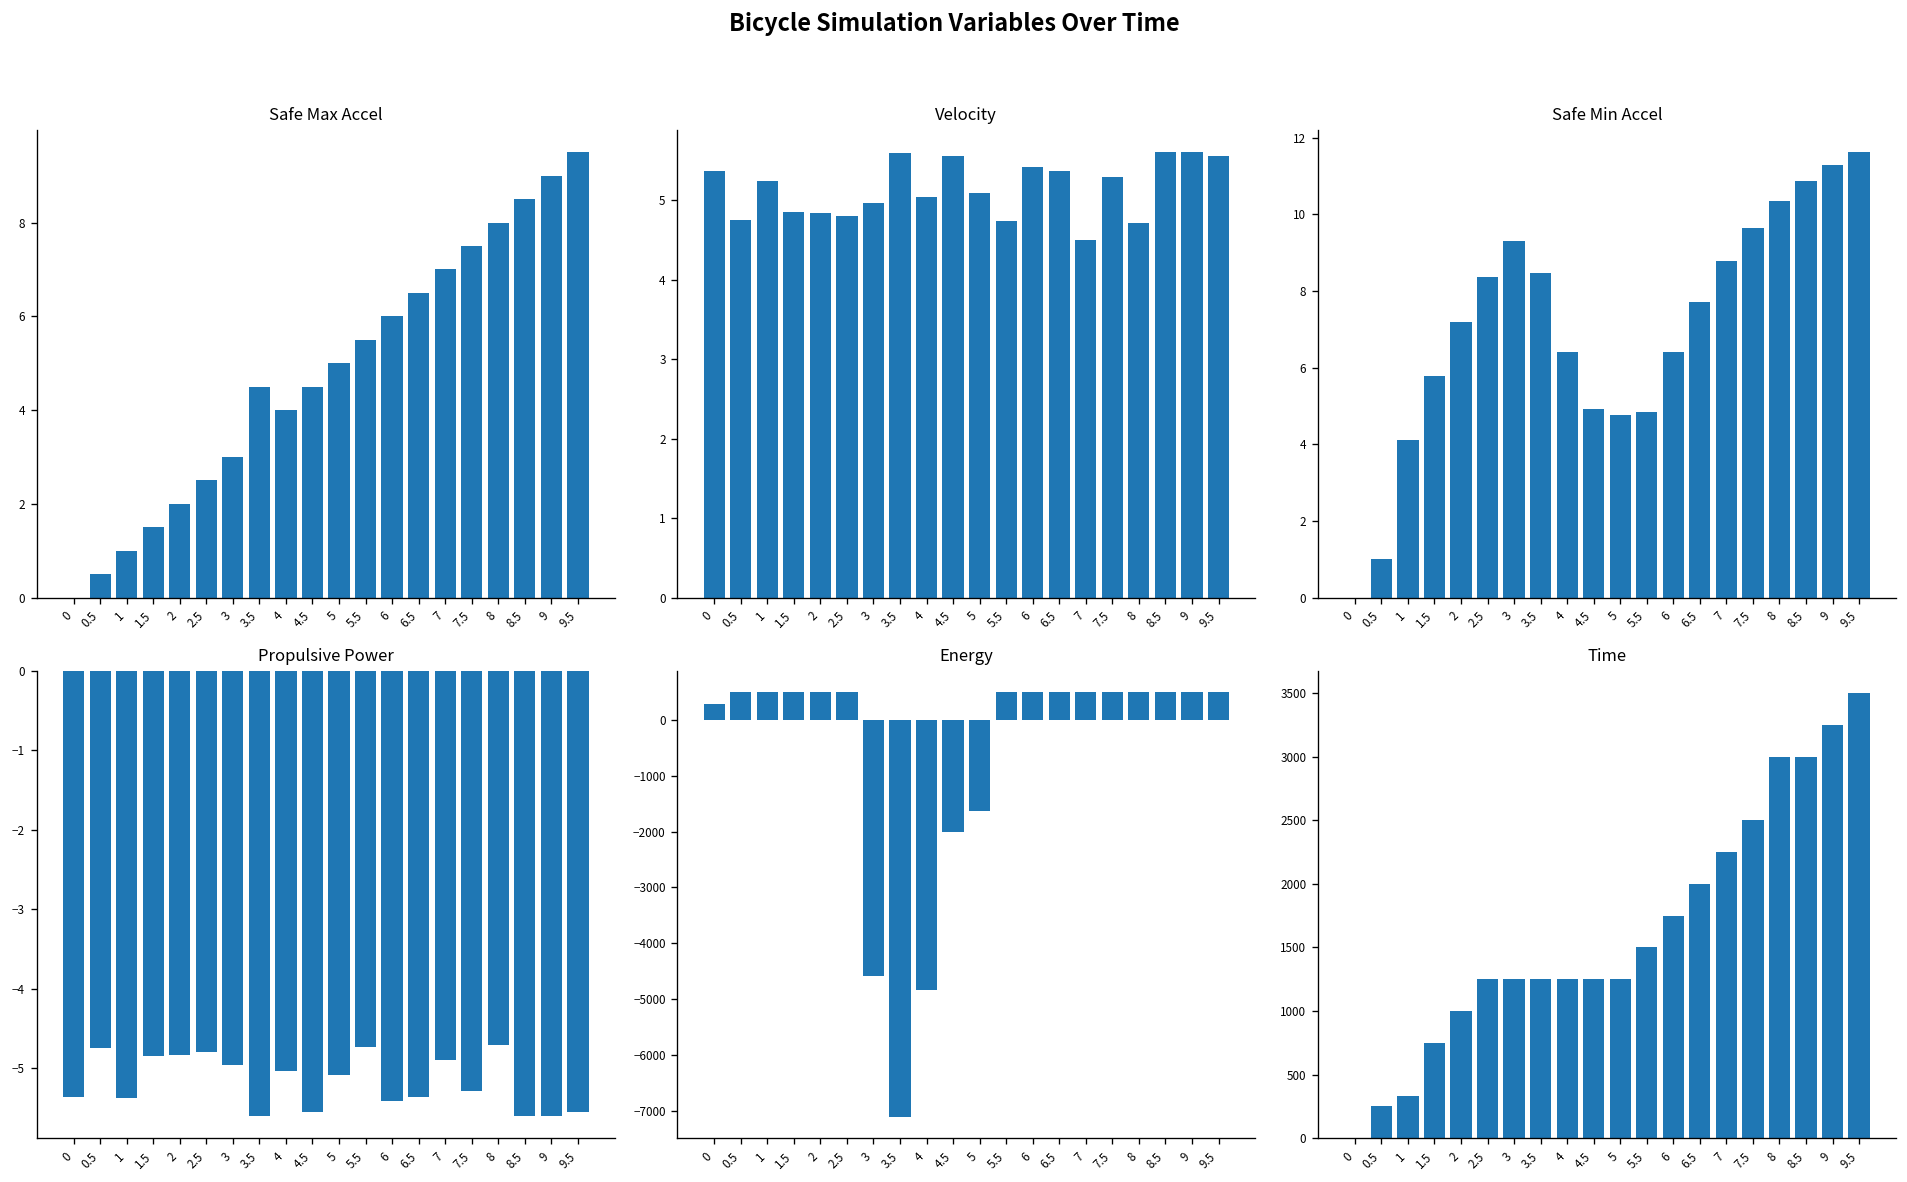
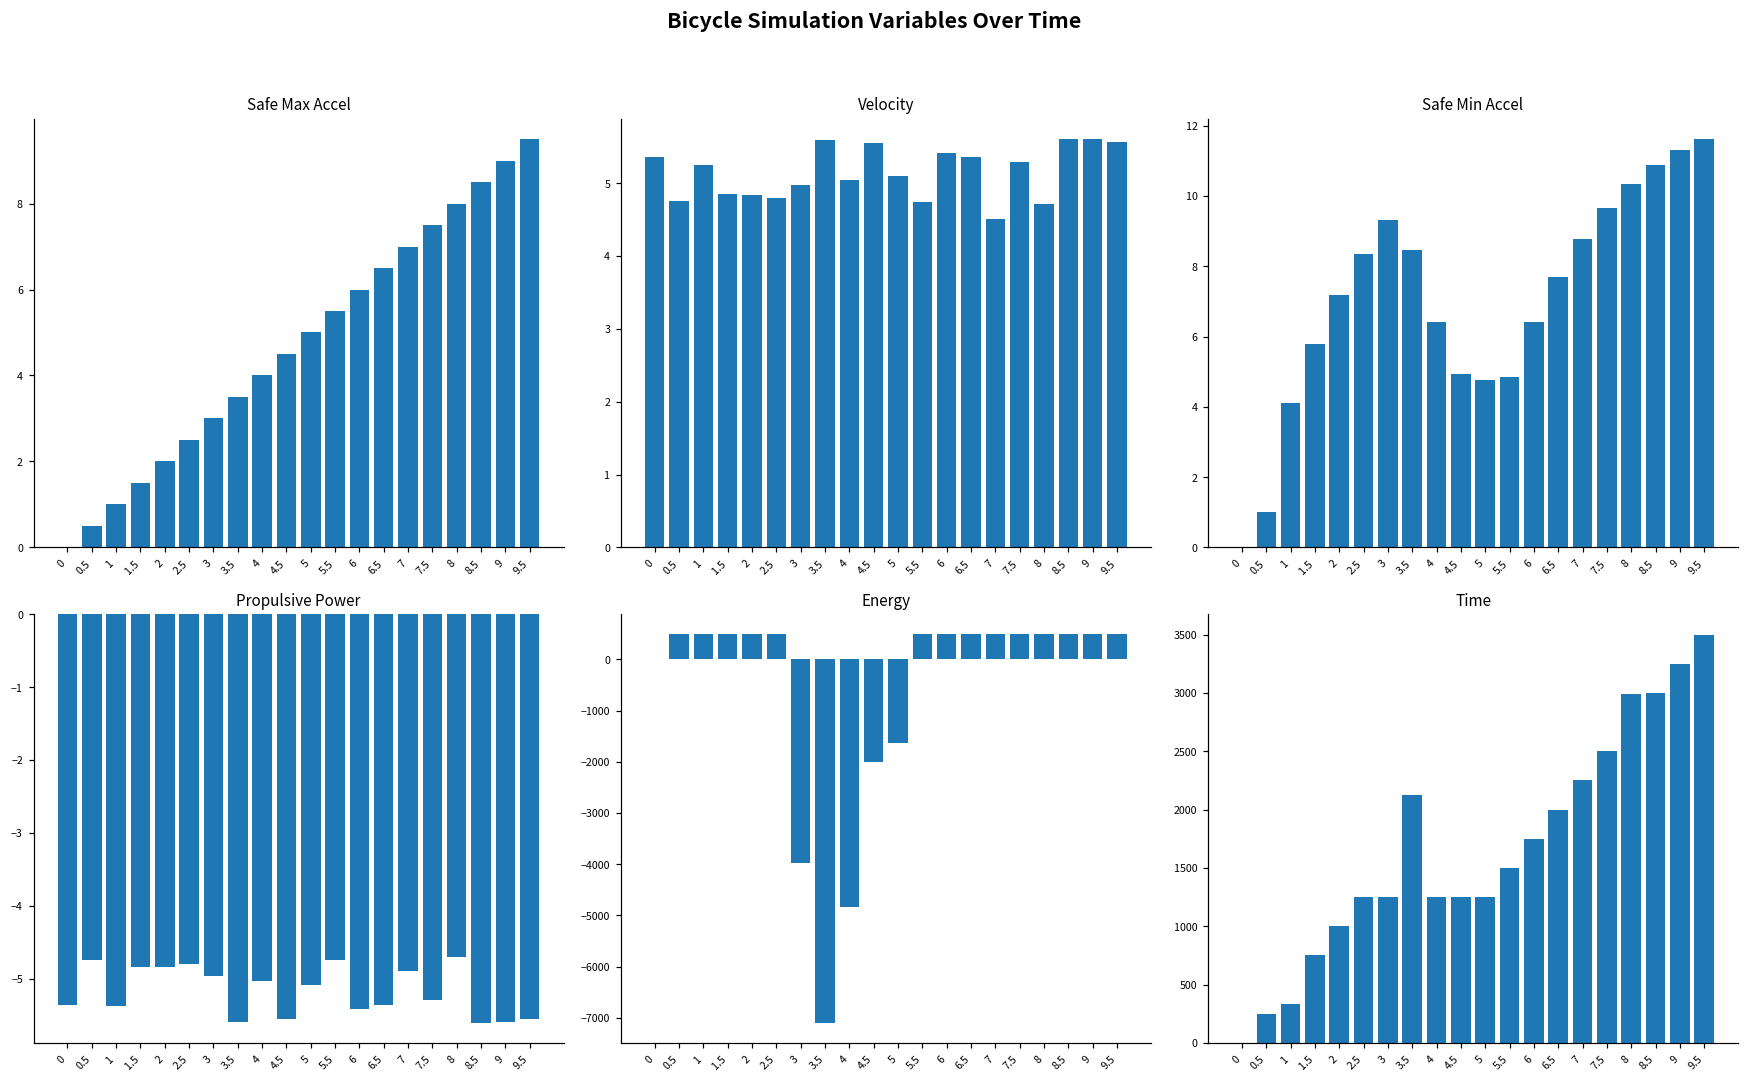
  {
    "Safe Max Accel": {
      "0": 0.0,
      "0.5": 0.5,
      "1": 1.0,
      "1.5": 1.5,
      "2": 2.0,
      "2.5": 2.5,
      "3": 3.0,
-     "3.5": 4.5,
+     "3.5": 3.5,
      "4": 4.0,
      "4.5": 4.5,
      "5": 5.0,
      "5.5": 5.5,
      "6": 6.0,
      "6.5": 6.5,
      "7": 7.0,
      "7.5": 7.5,
      "8": 8.0,
      "8.5": 8.5,
      "9": 9.0,
      "9.5": 9.5
    },
    "Velocity": {
      "0": 5.4,
      "0.5": 4.8,
      "1": 5.2,
      "1.5": 4.8,
      "2": 4.8,
      "2.5": 4.8,
      "3": 5.0,
      "3.5": 5.6,
      "4": 5.0,
      "4.5": 5.6,
      "5": 5.1,
      "5.5": 4.7,
      "6": 5.4,
      "6.5": 5.4,
      "7": 4.5,
      "7.5": 5.3,
      "8": 4.7,
      "8.5": 5.6,
      "9": 5.6,
      "9.5": 5.6
    },
    "Safe Min Accel": {
      "0": 0.0,
      "0.5": 1.0,
      "1": 4.1,
      "1.5": 5.8,
      "2": 7.2,
      "2.5": 8.4,
      "3": 9.3,
      "3.5": 8.5,
      "4": 6.4,
      "4.5": 4.9,
      "5": 4.8,
      "5.5": 4.8,
      "6": 6.4,
      "6.5": 7.7,
      "7": 8.8,
      "7.5": 9.6,
      "8": 10.3,
      "8.5": 10.9,
      "9": 11.3,
      "9.5": 11.6
    },
    "Propulsive Power": {
      "0": -5.4,
      "0.5": -4.8,
      "1": -5.4,
      "1.5": -4.8,
      "2": -4.8,
      "2.5": -4.8,
      "3": -5.0,
      "3.5": -5.6,
      "4": -5.0,
      "4.5": -5.6,
      "5": -5.1,
      "5.5": -4.7,
      "6": -5.4,
      "6.5": -5.4,
      "7": -4.9,
      "7.5": -5.3,
      "8": -4.7,
      "8.5": -5.6,
      "9": -5.6,
      "9.5": -5.6
    },
    "Energy": {
-     "0": 300,
+     "0": 0,
      "0.5": 500,
      "1": 500,
      "1.5": 500,
      "2": 500,
      "2.5": 500,
-     "3": -4600,
+     "3": -4000,
      "3.5": -7100,
      "4": -4800,
      "4.5": -2000,
      "5": -1600,
      "5.5": 500,
      "6": 500,
      "6.5": 500,
      "7": 500,
      "7.5": 500,
      "8": 500,
      "8.5": 500,
      "9": 500,
      "9.5": 500
    },
    "Time": {
      "0": 0,
      "0.5": 250,
      "1": 330,
      "1.5": 750,
      "2": 1000,
      "2.5": 1250,
      "3": 1250,
-     "3.5": 1250,
+     "3.5": 2120,
      "4": 1250,
      "4.5": 1250,
      "5": 1250,
      "5.5": 1500,
      "6": 1750,
      "6.5": 2000,
      "7": 2250,
      "7.5": 2500,
      "8": 2990,
      "8.5": 3000,
      "9": 3250,
      "9.5": 3500
    }
  }
